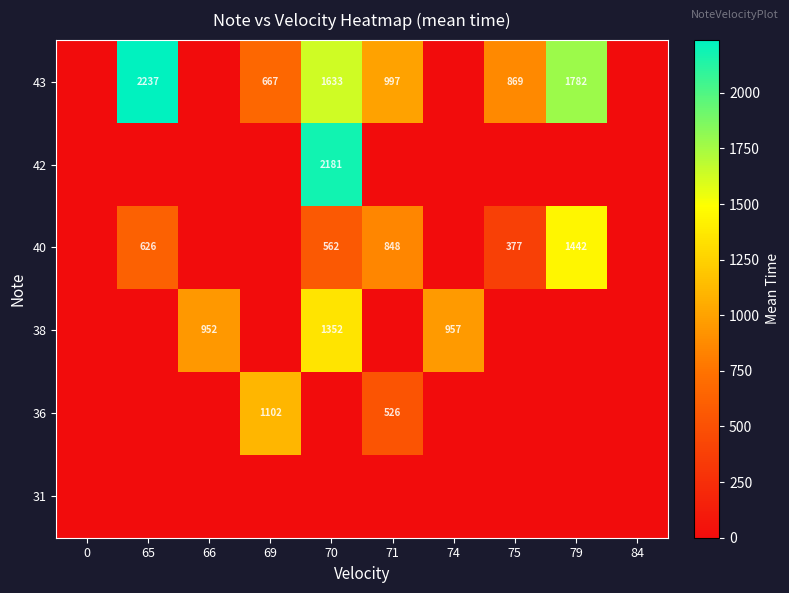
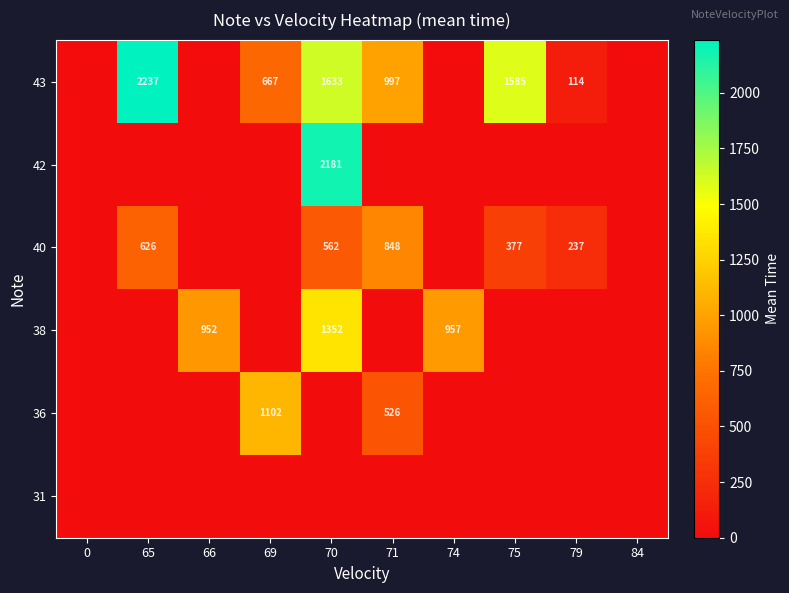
  {
    "43": {
      "65": 2237,
      "69": 667,
      "70": 1633,
      "71": 997,
-     "75": 869,
-     "79": 1782
+     "75": 1585,
+     "79": 114
    },
    "42": {
      "70": 2181
    },
    "40": {
      "65": 626,
      "70": 562,
      "71": 848,
      "75": 377,
-     "79": 1442
+     "79": 237
    },
    "38": {
      "66": 952,
      "70": 1352,
      "74": 957
    },
    "36": {
      "69": 1102,
      "71": 526
    }
  }
